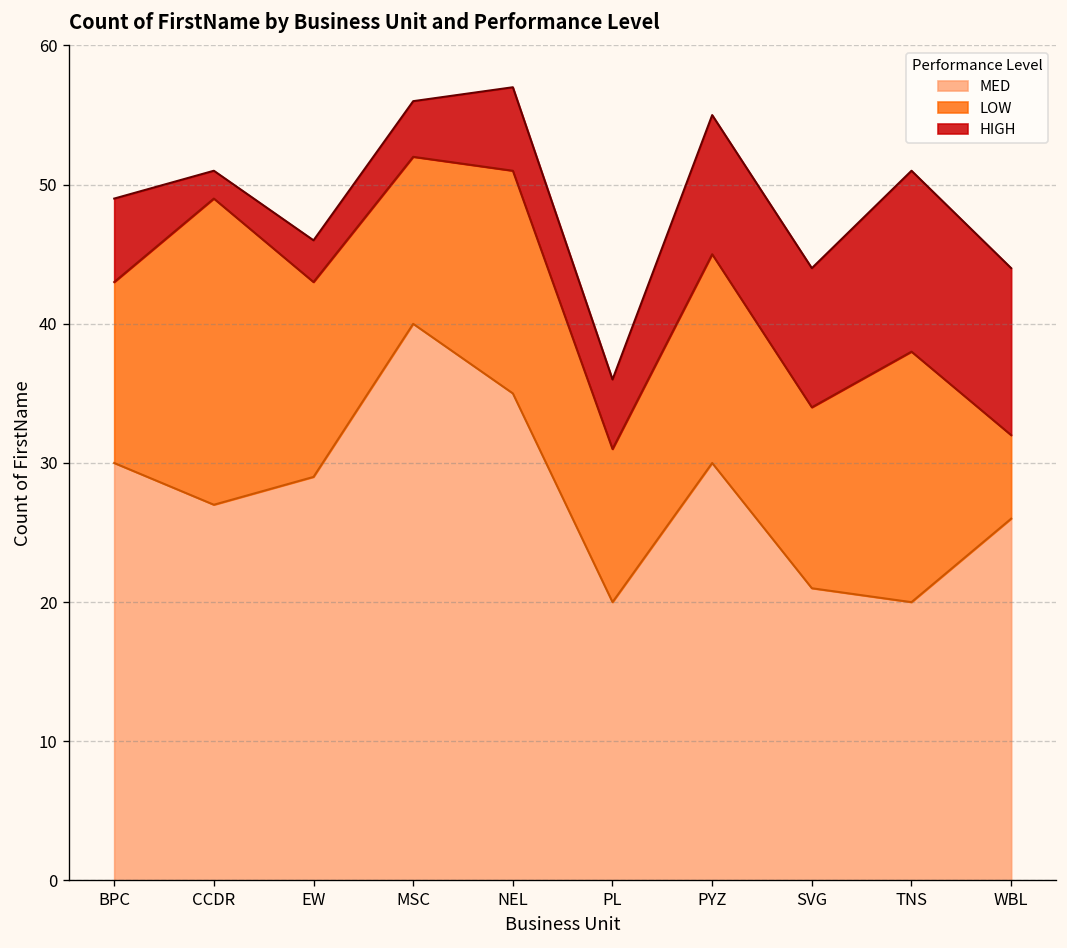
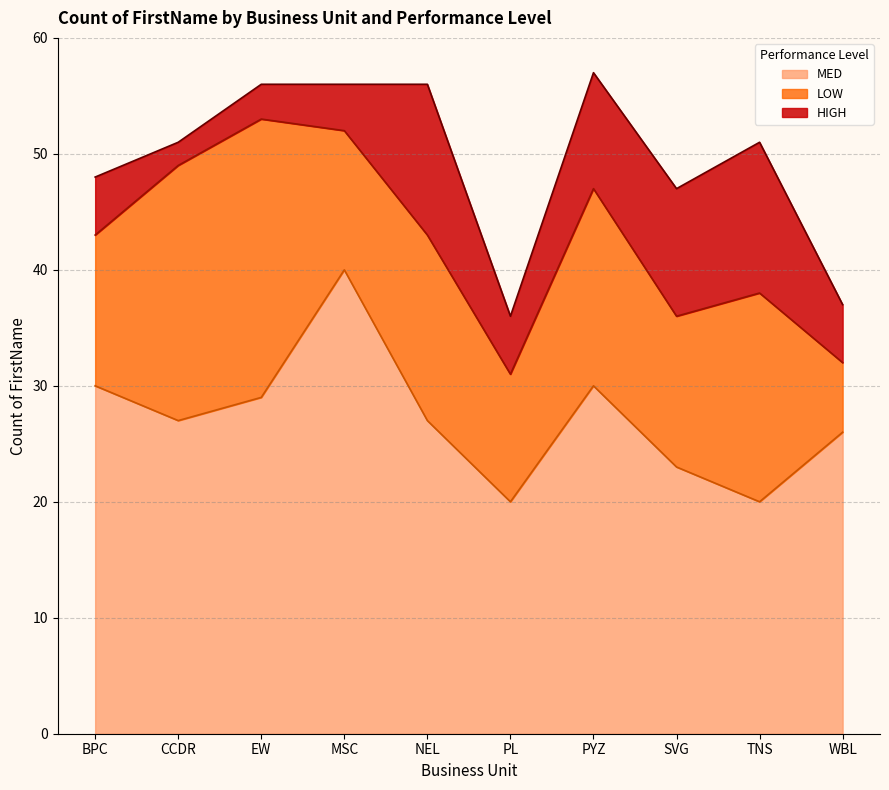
  {
    "MED": {
      "BPC": 30,
      "CCDR": 27,
      "EW": 29,
      "MSC": 40,
-     "NEL": 35,
+     "NEL": 27,
      "PL": 20,
      "PYZ": 30,
-     "SVG": 21,
+     "SVG": 23,
      "TNS": 20,
      "WBL": 26
    },
    "LOW": {
      "BPC": 13,
      "CCDR": 22,
-     "EW": 14,
+     "EW": 24,
      "MSC": 12,
      "NEL": 16,
      "PL": 11,
-     "PYZ": 15,
+     "PYZ": 17,
      "SVG": 13,
      "TNS": 18,
      "WBL": 6
    },
    "HIGH": {
-     "BPC": 6,
+     "BPC": 5,
      "CCDR": 2,
      "EW": 3,
      "MSC": 4,
-     "NEL": 6,
+     "NEL": 13,
      "PL": 5,
      "PYZ": 10,
-     "SVG": 10,
+     "SVG": 11,
      "TNS": 13,
-     "WBL": 12
+     "WBL": 5
    }
  }
